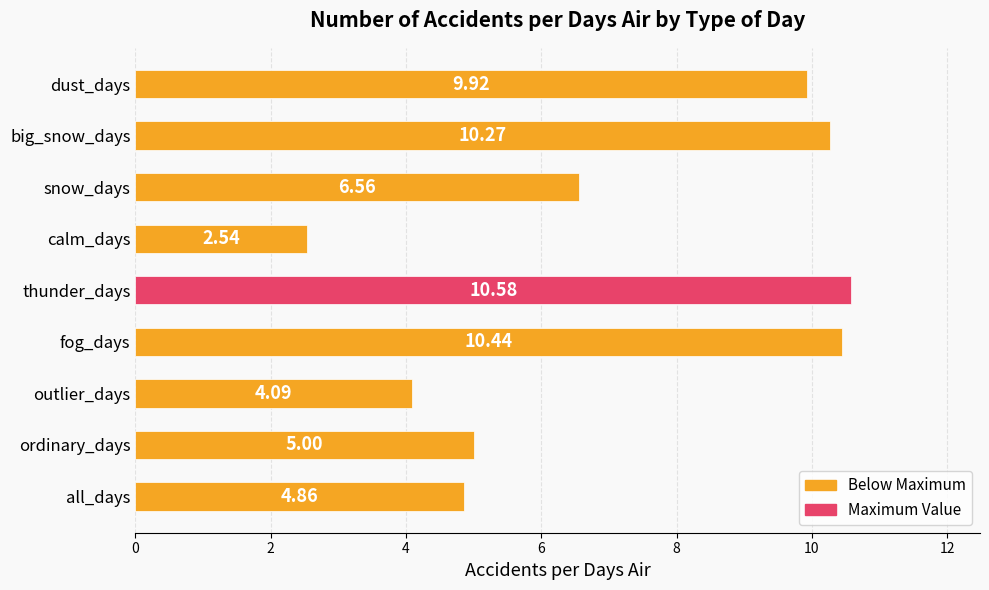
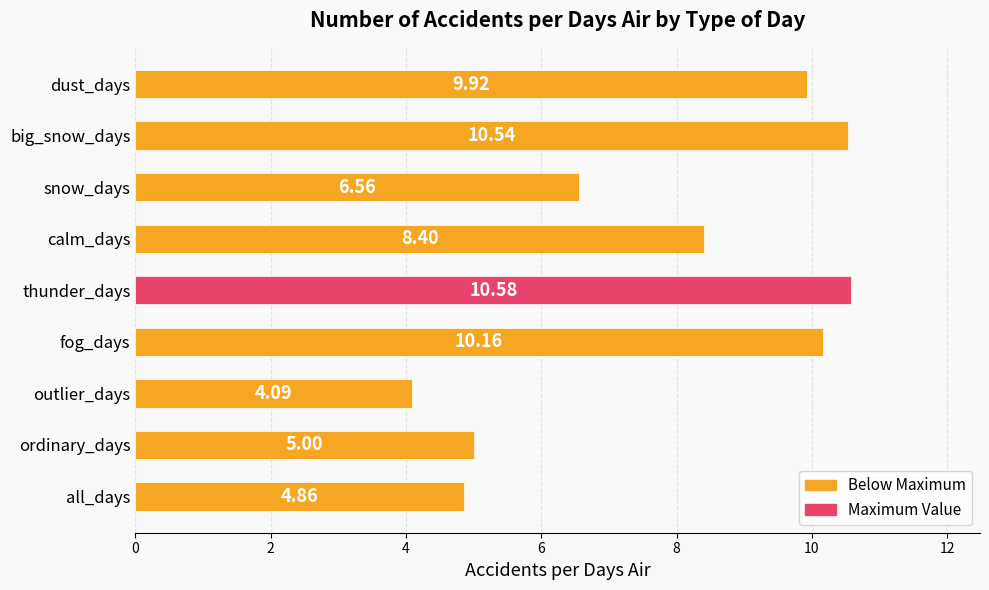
  {
    "dust_days": 9.92,
-   "big_snow_days": 10.27,
+   "big_snow_days": 10.54,
    "snow_days": 6.56,
-   "calm_days": 2.54,
+   "calm_days": 8.40,
    "thunder_days": 10.58,
-   "fog_days": 10.44,
+   "fog_days": 10.16,
    "outlier_days": 4.09,
    "ordinary_days": 5.00,
    "all_days": 4.86
  }
